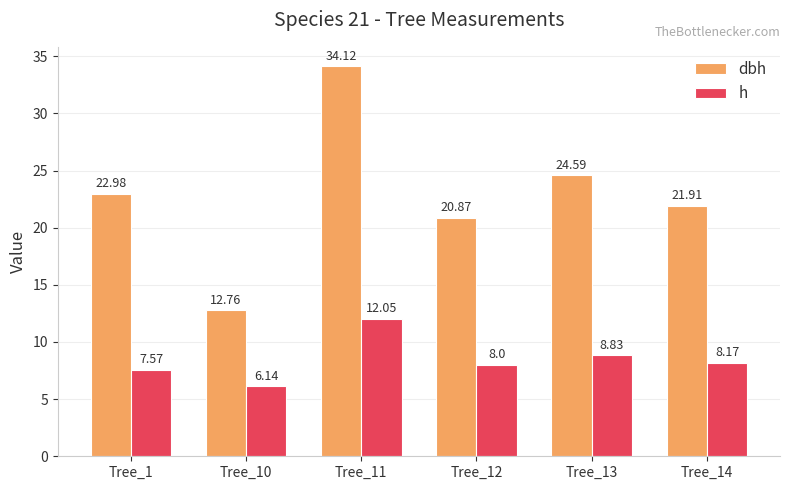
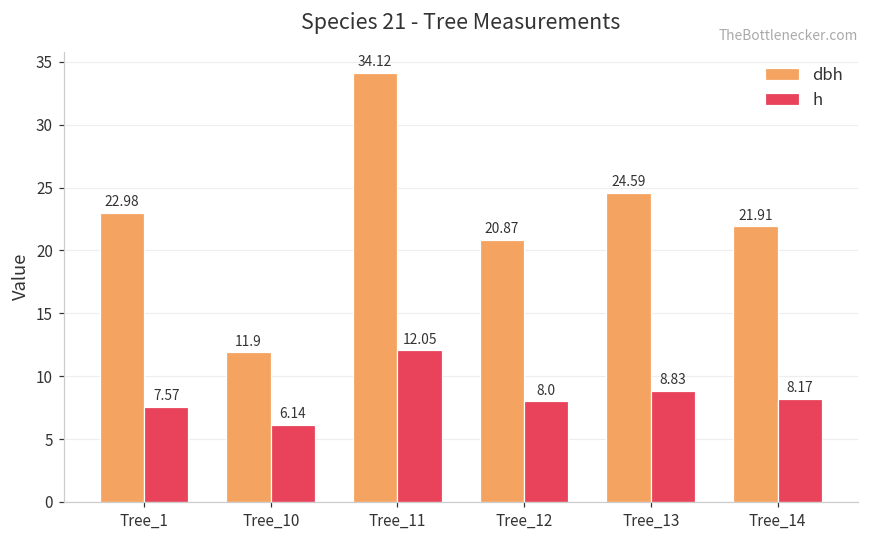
  {
    "dbh": {
      "Tree_1": 22.98,
-     "Tree_10": 12.76,
+     "Tree_10": 11.9,
      "Tree_11": 34.12,
      "Tree_12": 20.87,
      "Tree_13": 24.59,
      "Tree_14": 21.91
    },
    "h": {
      "Tree_1": 7.57,
      "Tree_10": 6.14,
      "Tree_11": 12.05,
      "Tree_12": 8.0,
      "Tree_13": 8.83,
      "Tree_14": 8.17
    }
  }
